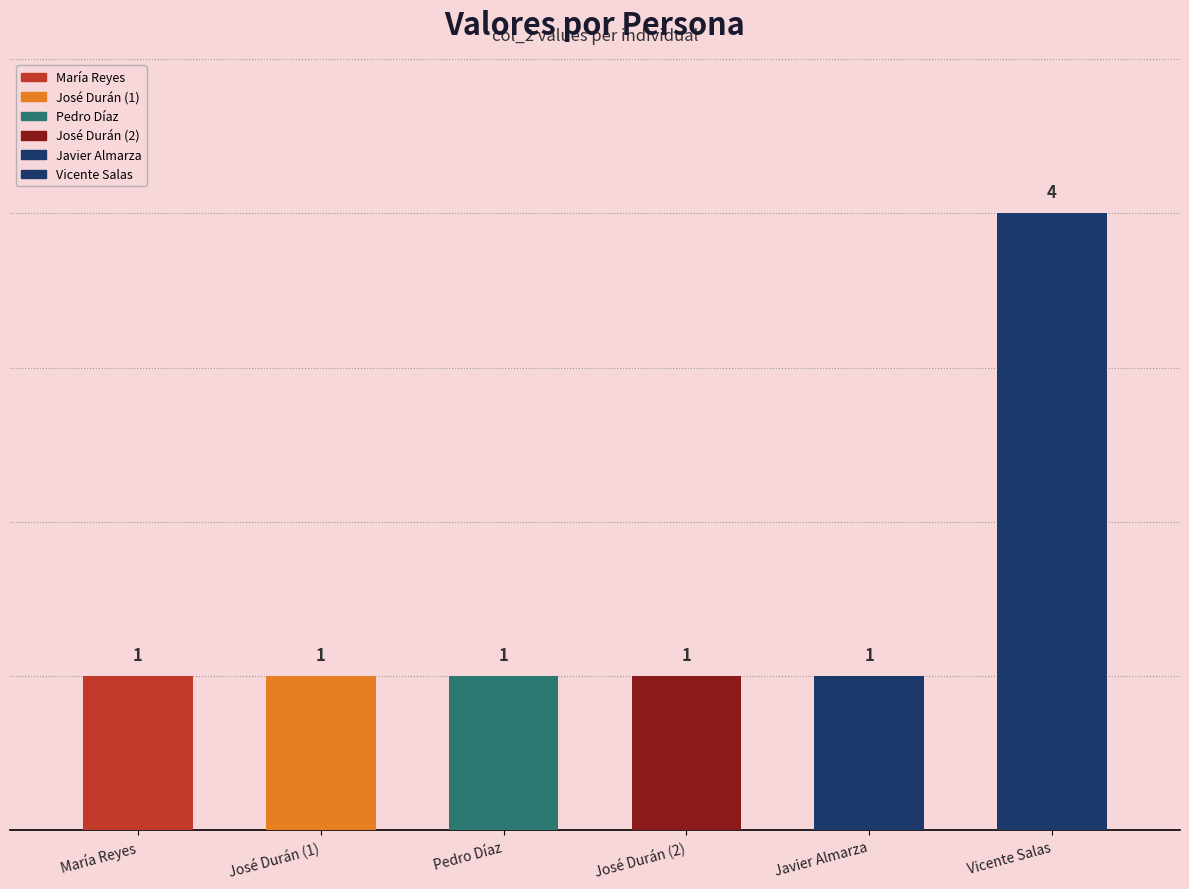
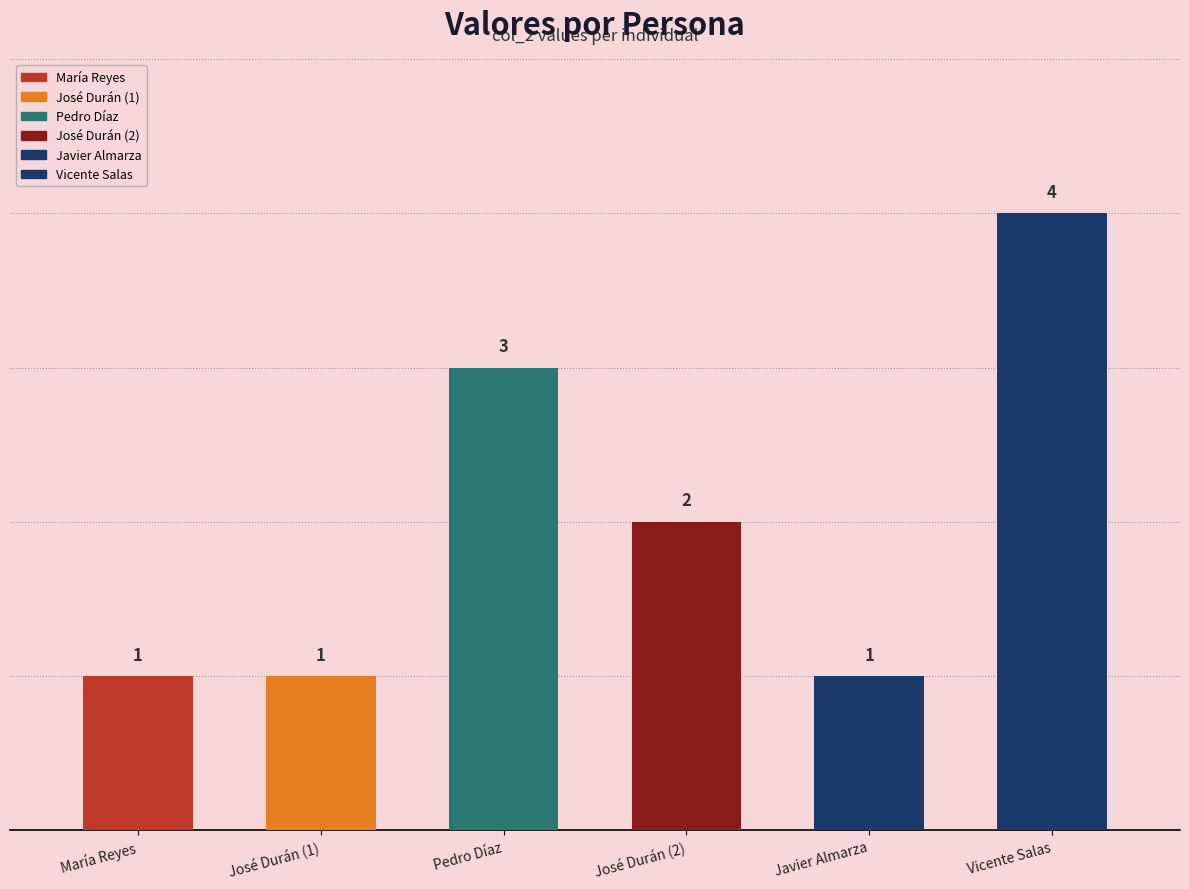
  {
    "María Reyes": 1,
    "José Durán (1)": 1,
-   "Pedro Díaz": 1,
-   "José Durán (2)": 1,
+   "Pedro Díaz": 3,
+   "José Durán (2)": 2,
    "Javier Almarza": 1,
    "Vicente Salas": 4
  }
